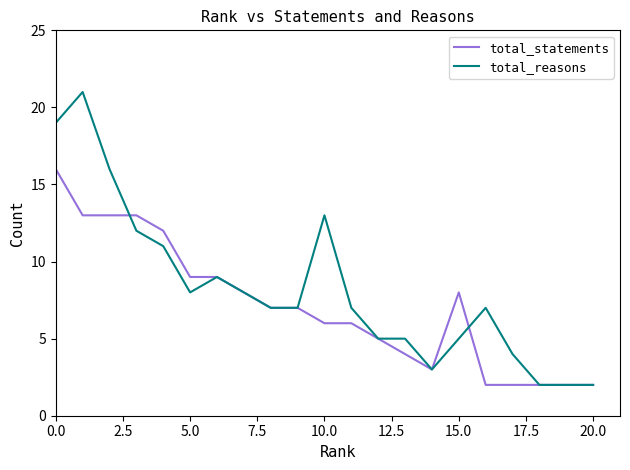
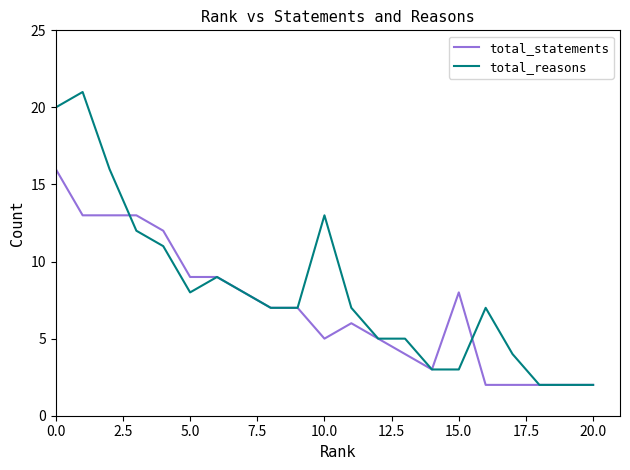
  {
    "total_statements": {
      "0.0": 16,
      "5.0": 9,
-     "10.0": 6,
+     "10.0": 5,
      "15.0": 8
    },
    "total_reasons": {
-     "0.0": 19,
+     "0.0": 20,
      "5.0": 8,
      "10.0": 13,
-     "15.0": 5
+     "15.0": 3
    }
  }
